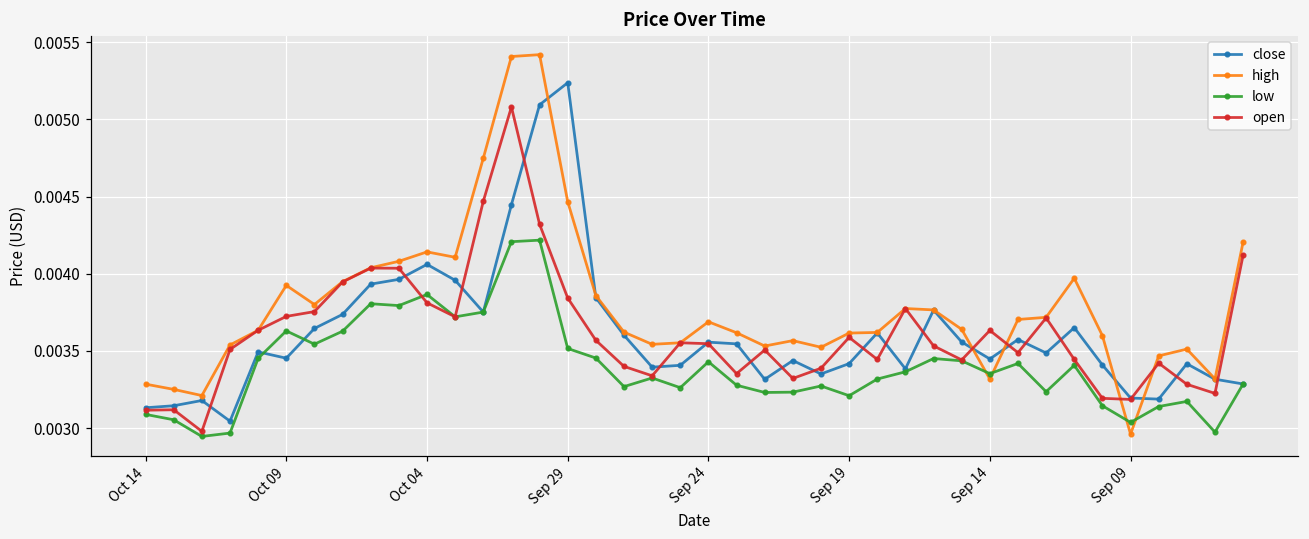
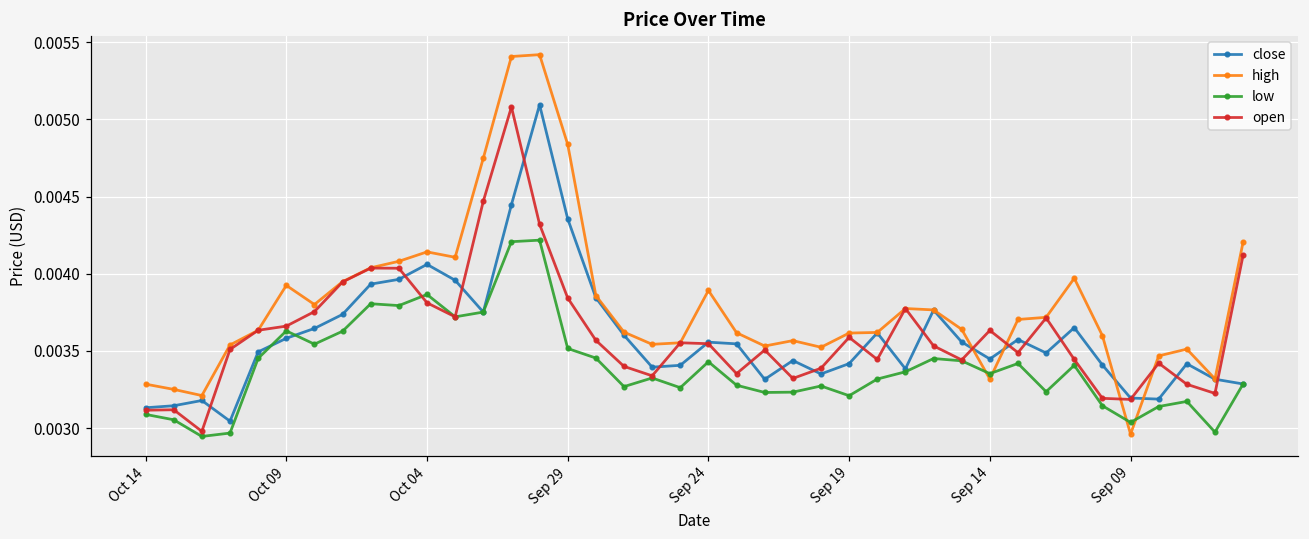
  {
    "close": {
-     "Oct 09": 0.00345,
+     "Oct 09": 0.00358,
      "Oct 04": 0.00406,
-     "Sep 29": 0.00524,
+     "Sep 29": 0.00436,
      "Sep 19": 0.00342,
      "Sep 14": 0.00345
    },
    "high": {
      "Oct 14": 0.00329,
      "Oct 09": 0.00393,
      "Oct 04": 0.00414,
-     "Sep 29": 0.00447,
-     "Sep 24": 0.00369,
+     "Sep 29": 0.00484,
+     "Sep 24": 0.00389,
      "Sep 19": 0.00362,
      "Sep 14": 0.00332,
      "Sep 09": 0.00296
    },
    "low": {
      "Oct 14": 0.00309,
      "Oct 09": 0.00363,
      "Oct 04": 0.00387,
      "Sep 29": 0.00352,
      "Sep 24": 0.00343,
      "Sep 19": 0.00321,
      "Sep 14": 0.00335,
      "Sep 09": 0.00304
    },
    "open": {
-     "Oct 09": 0.00372,
+     "Oct 09": 0.00366,
      "Oct 04": 0.00381,
      "Sep 29": 0.00384,
      "Sep 19": 0.00359,
      "Sep 14": 0.00363
    }
  }
